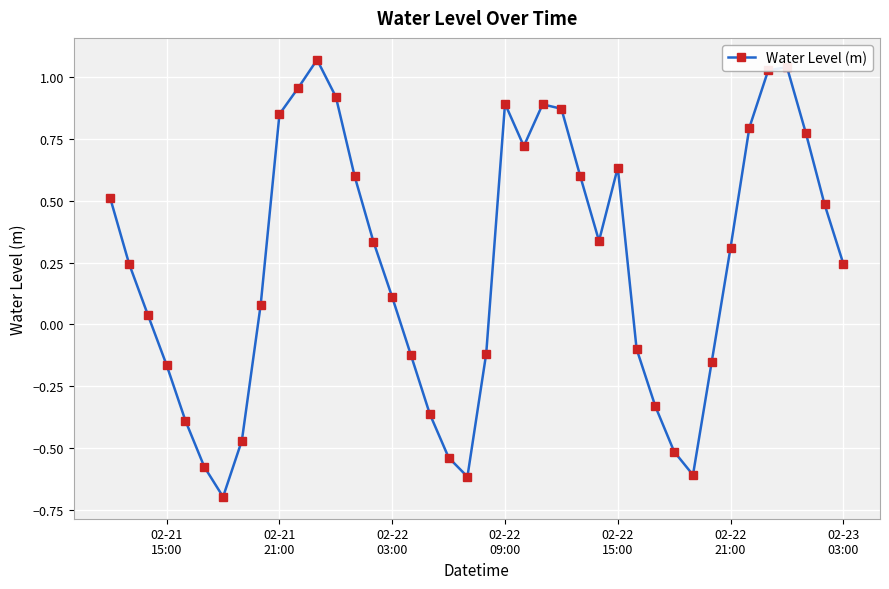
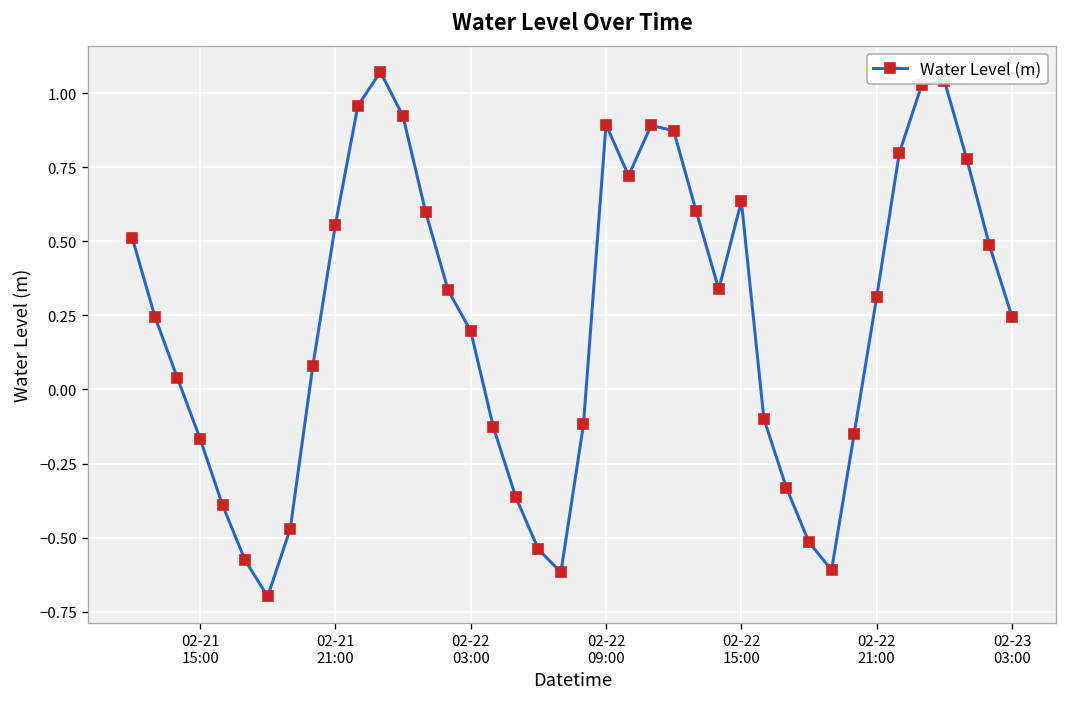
  {
    "02-21 15:00": -0.17,
-   "02-21 21:00": 0.85,
-   "02-22 03:00": 0.11,
+   "02-21 21:00": 0.55,
+   "02-22 03:00": 0.20,
    "02-22 09:00": 0.89,
    "02-22 15:00": 0.64,
    "02-22 21:00": 0.31,
    "02-23 03:00": 0.25
  }
